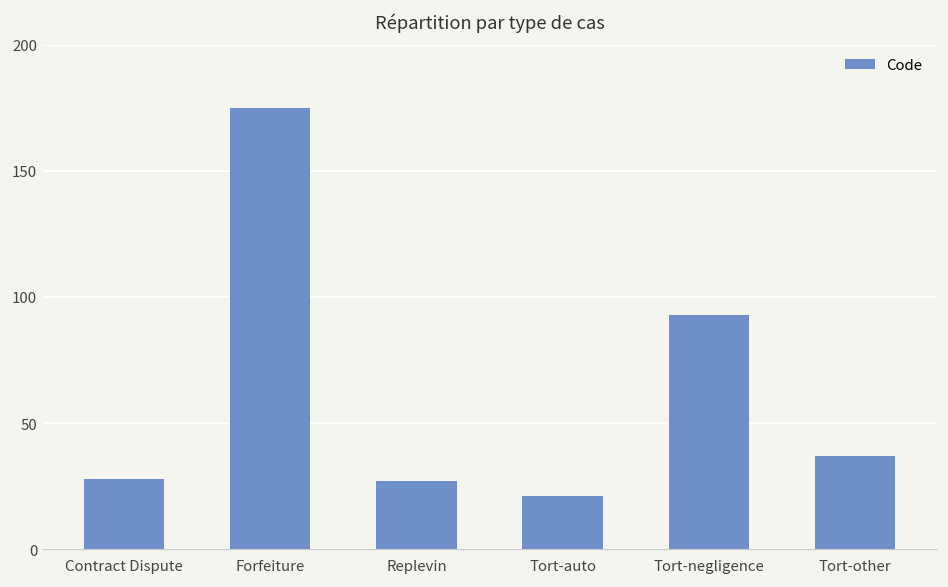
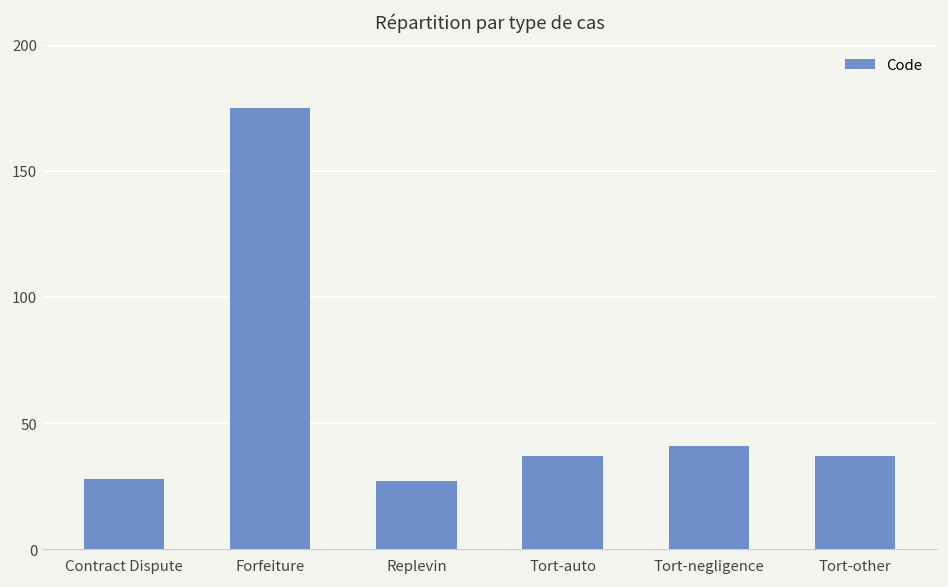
  {
    "Contract Dispute": 28,
    "Forfeiture": 175,
    "Replevin": 27,
-   "Tort-auto": 21,
-   "Tort-negligence": 93,
+   "Tort-auto": 37,
+   "Tort-negligence": 41,
    "Tort-other": 37
  }
